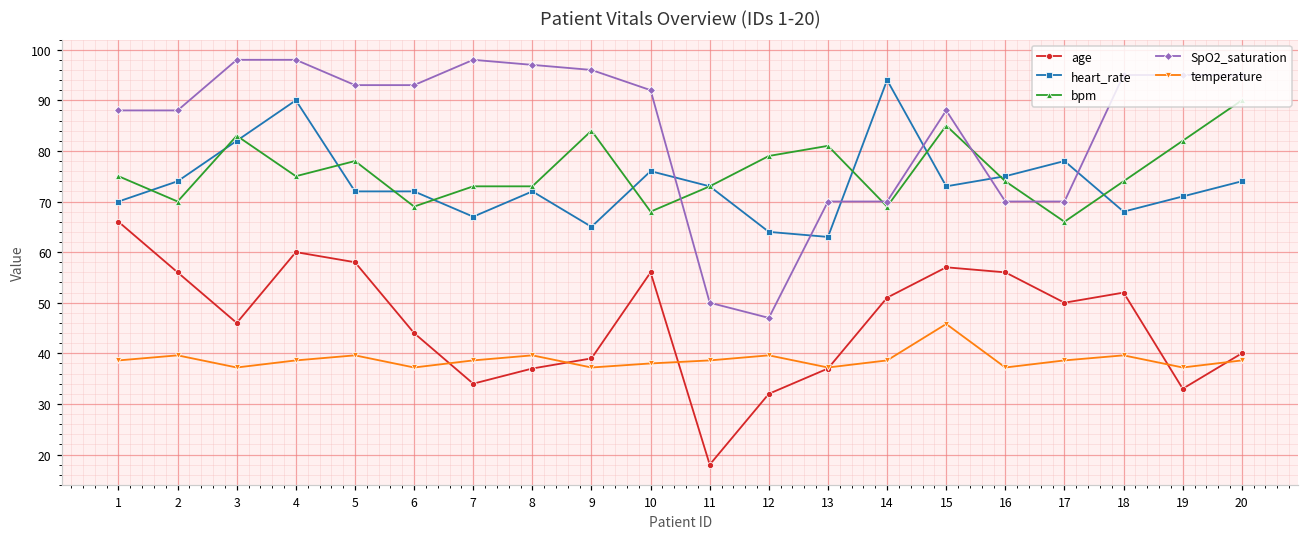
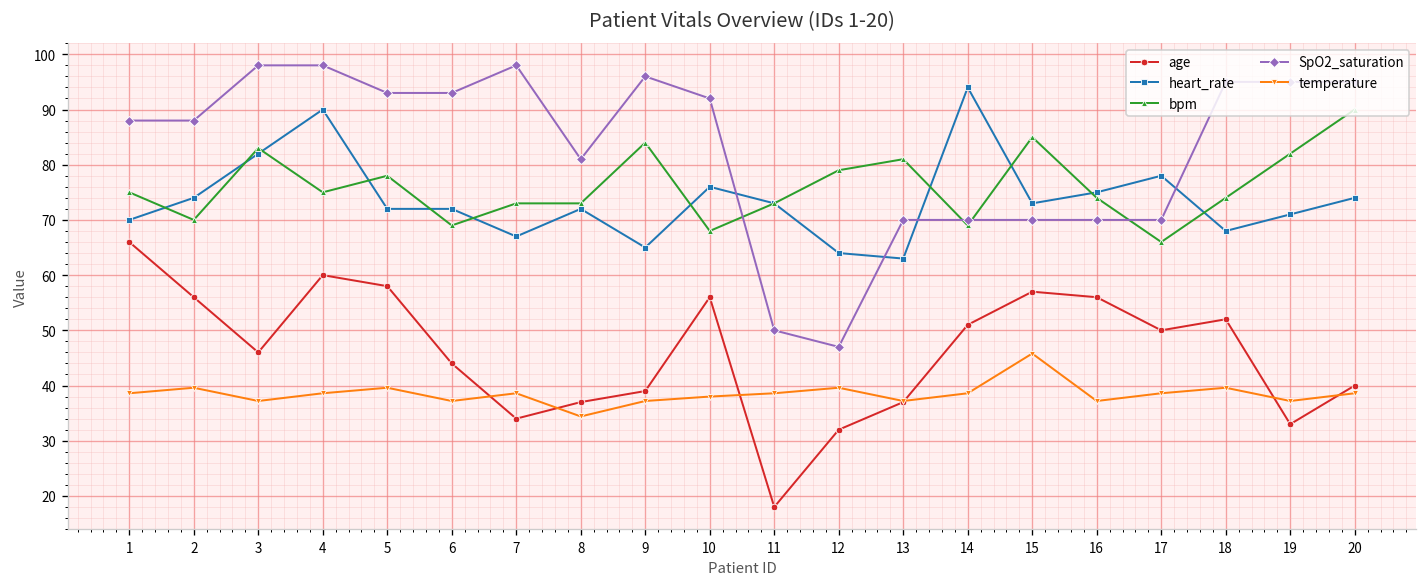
  {
    "age": {
      "1": 66,
      "2": 56,
      "3": 46,
      "4": 60,
      "5": 58,
      "6": 44,
      "7": 34,
      "8": 37,
      "9": 39,
      "10": 56,
      "11": 18,
      "12": 32,
      "14": 51,
      "15": 57,
      "16": 56,
      "17": 50,
      "18": 52,
      "19": 33,
      "20": 40
    },
    "heart_rate": {
      "1": 70,
      "2": 74,
      "3": 82,
      "4": 90,
      "5": 72,
      "6": 72,
      "7": 67,
      "8": 72,
      "9": 65,
      "10": 76,
      "12": 64,
      "13": 63,
      "14": 94,
      "15": 73,
      "16": 75,
      "17": 78,
      "18": 68,
      "19": 71,
      "20": 74
    },
    "bpm": {
      "1": 75,
      "2": 70,
      "3": 83,
      "4": 75,
      "5": 78,
      "6": 69,
      "7": 73,
      "8": 73,
      "9": 84,
      "10": 68,
      "12": 79,
      "13": 81,
      "14": 69,
      "15": 85,
      "16": 74,
      "17": 66,
      "18": 74,
      "19": 82
    },
    "SpO2_saturation": {
      "1": 88,
      "2": 88,
      "3": 98,
      "4": 98,
      "5": 93,
      "6": 93,
      "7": 98,
-     "8": 97,
+     "8": 81,
      "9": 96,
      "10": 92,
      "11": 50,
      "12": 47,
      "13": 70,
      "14": 70,
-     "15": 88,
+     "15": 70,
      "16": 70,
      "17": 70
    },
    "temperature": {
      "1": 39,
      "2": 40,
      "3": 37,
      "4": 39,
      "5": 40,
      "6": 37,
      "7": 39,
-     "8": 40,
+     "8": 34,
      "9": 37,
      "10": 38,
      "11": 39,
      "12": 40,
      "14": 39,
      "15": 46,
      "16": 37,
      "17": 39,
      "18": 40,
      "19": 37,
      "20": 39
    }
  }
